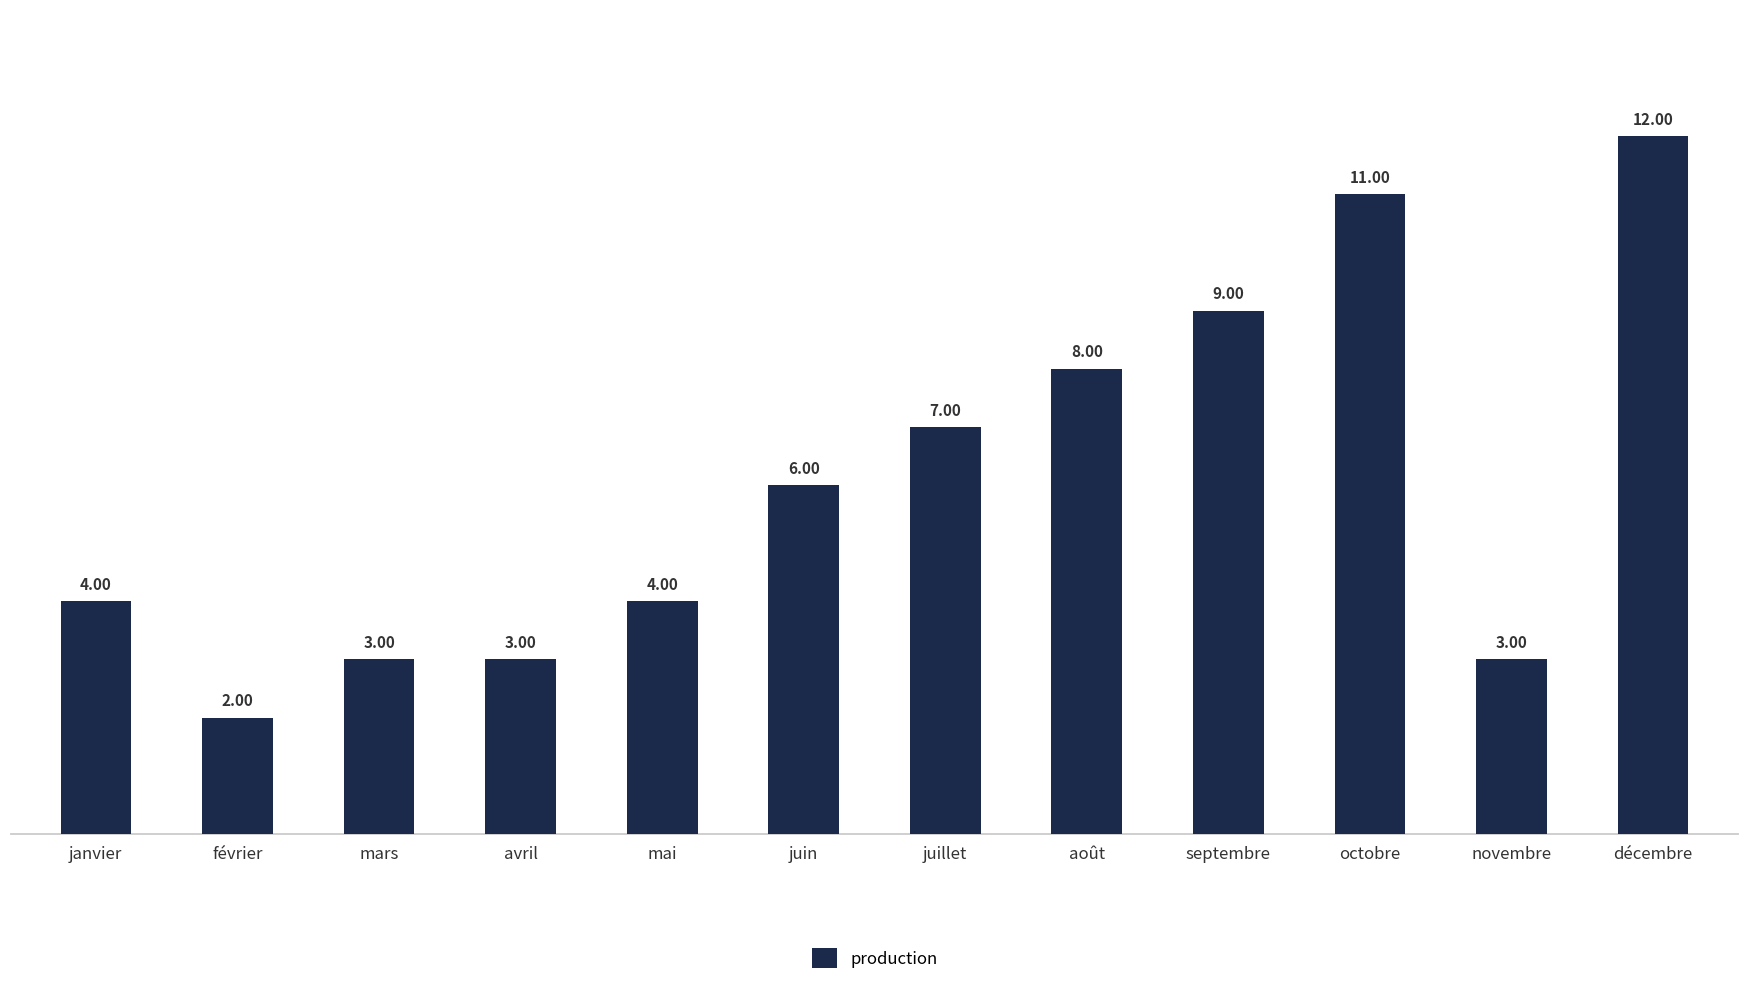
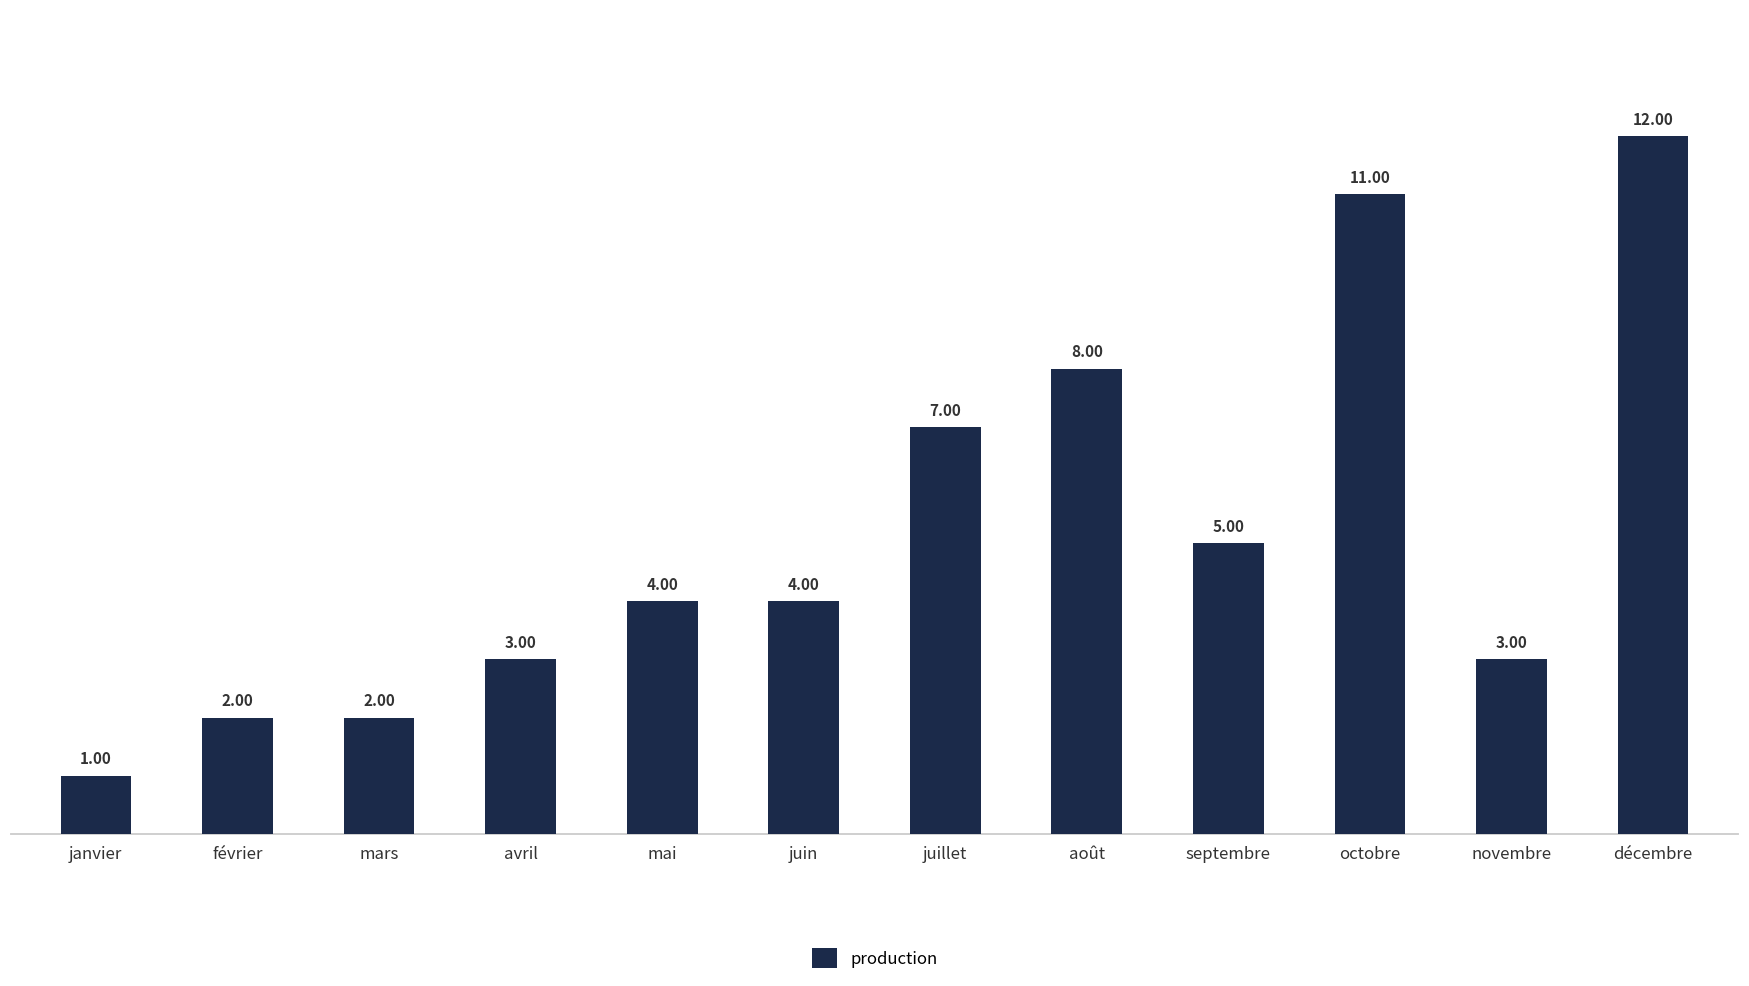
  {
-   "janvier": 4.00,
+   "janvier": 1.00,
    "février": 2.00,
-   "mars": 3.00,
+   "mars": 2.00,
    "avril": 3.00,
    "mai": 4.00,
-   "juin": 6.00,
+   "juin": 4.00,
    "juillet": 7.00,
    "août": 8.00,
-   "septembre": 9.00,
+   "septembre": 5.00,
    "octobre": 11.00,
    "novembre": 3.00,
    "décembre": 12.00
  }
